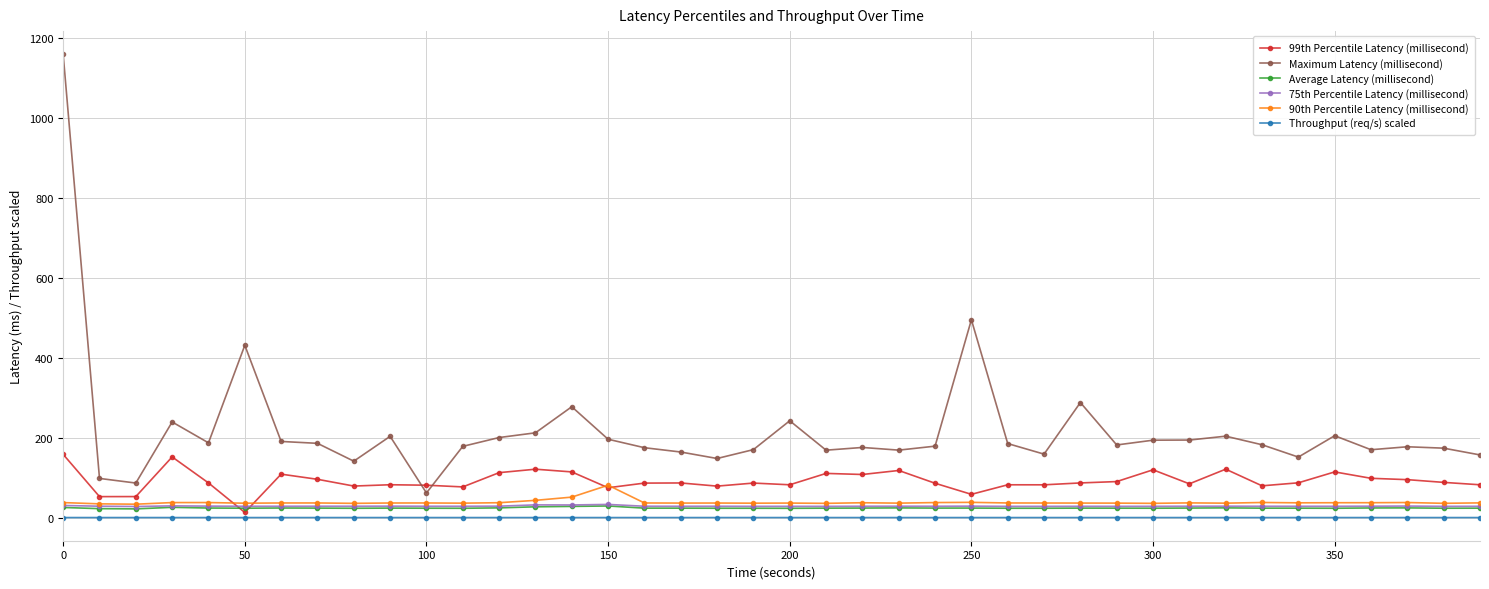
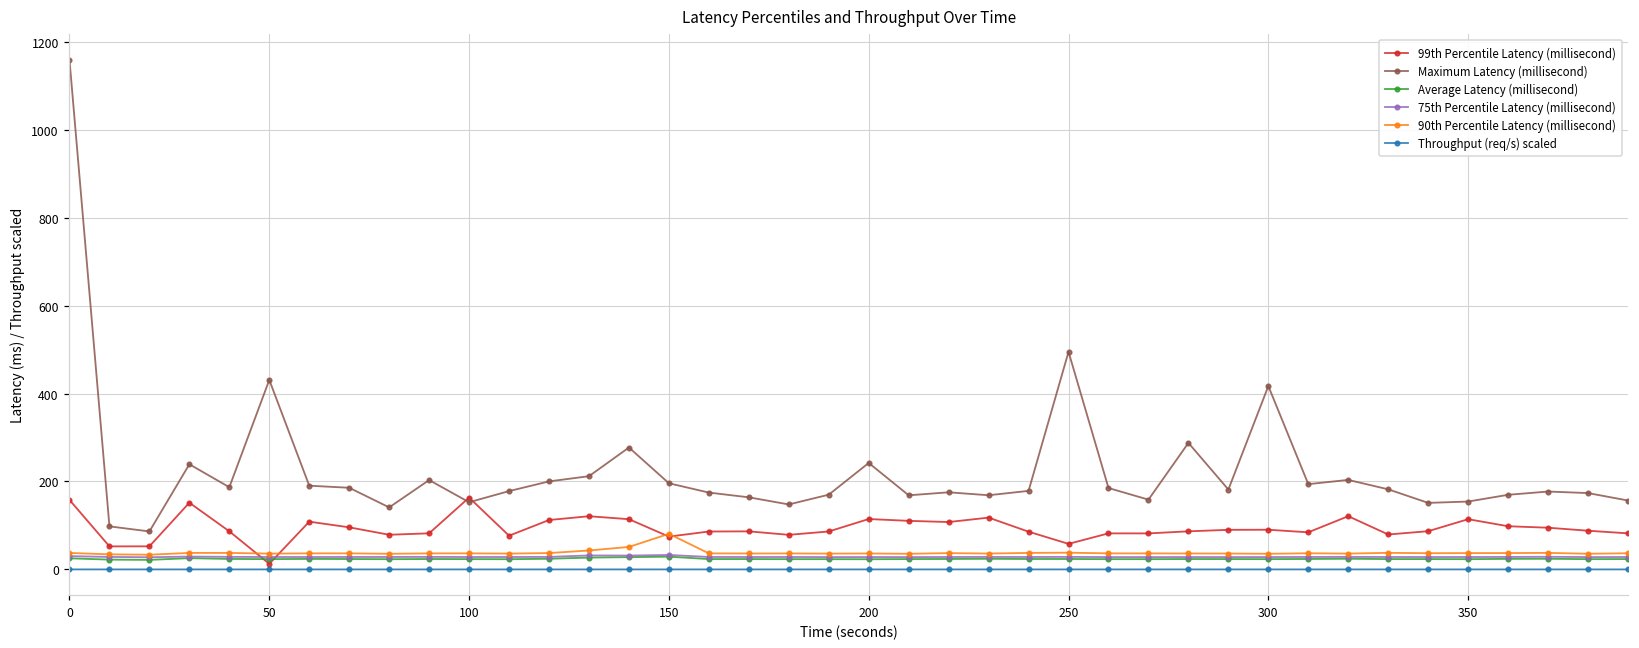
  {
    "99th Percentile Latency (millisecond)": {
      "0": 160,
      "50": 10,
-     "100": 80,
-     "200": 80,
+     "100": 160,
+     "200": 110,
      "250": 60,
-     "300": 120,
+     "300": 90,
      "350": 110
    },
    "Maximum Latency (millisecond)": {
      "0": 1160,
      "50": 430,
-     "100": 60,
+     "100": 150,
      "150": 200,
      "200": 240,
      "250": 490,
-     "300": 190,
-     "350": 200
+     "300": 420,
+     "350": 150
    },
    "90th Percentile Latency (millisecond)": {
      "0": 40,
      "50": 40,
      "100": 40,
      "200": 40,
      "250": 40,
      "300": 40,
      "350": 40
    },
    "Throughput (req/s) scaled": {
      "0": 0,
      "50": 0,
      "100": 0,
      "150": 0,
      "200": 0,
      "250": 0,
      "300": 0,
      "350": 0
    }
  }
